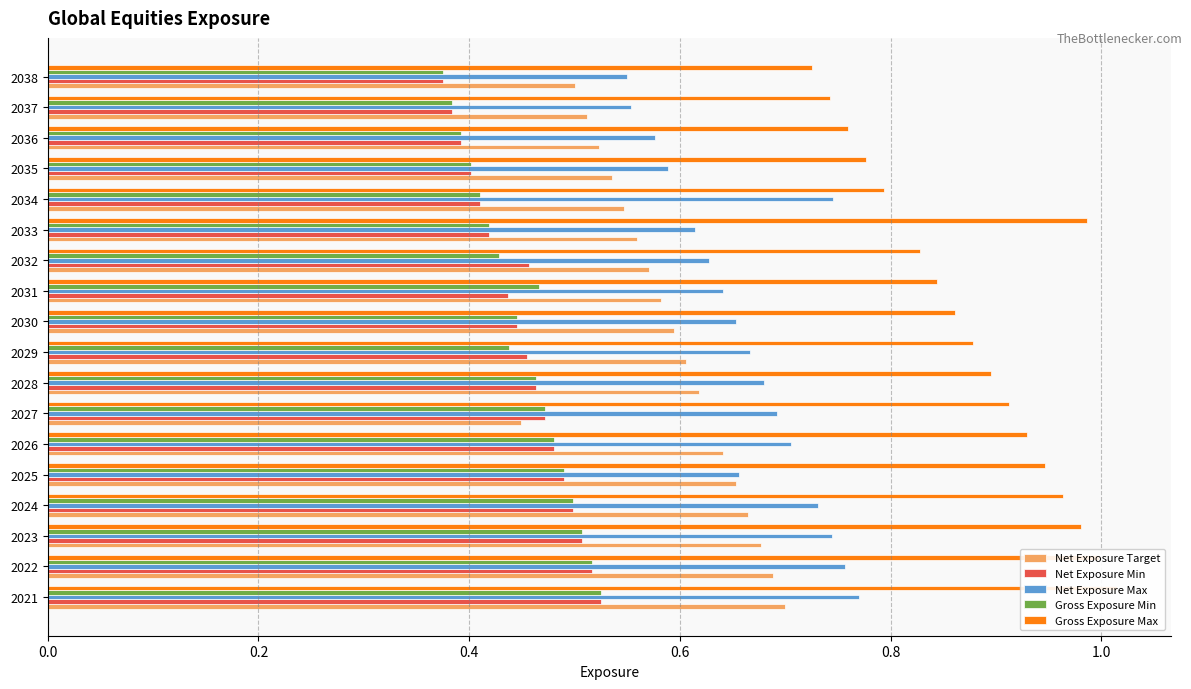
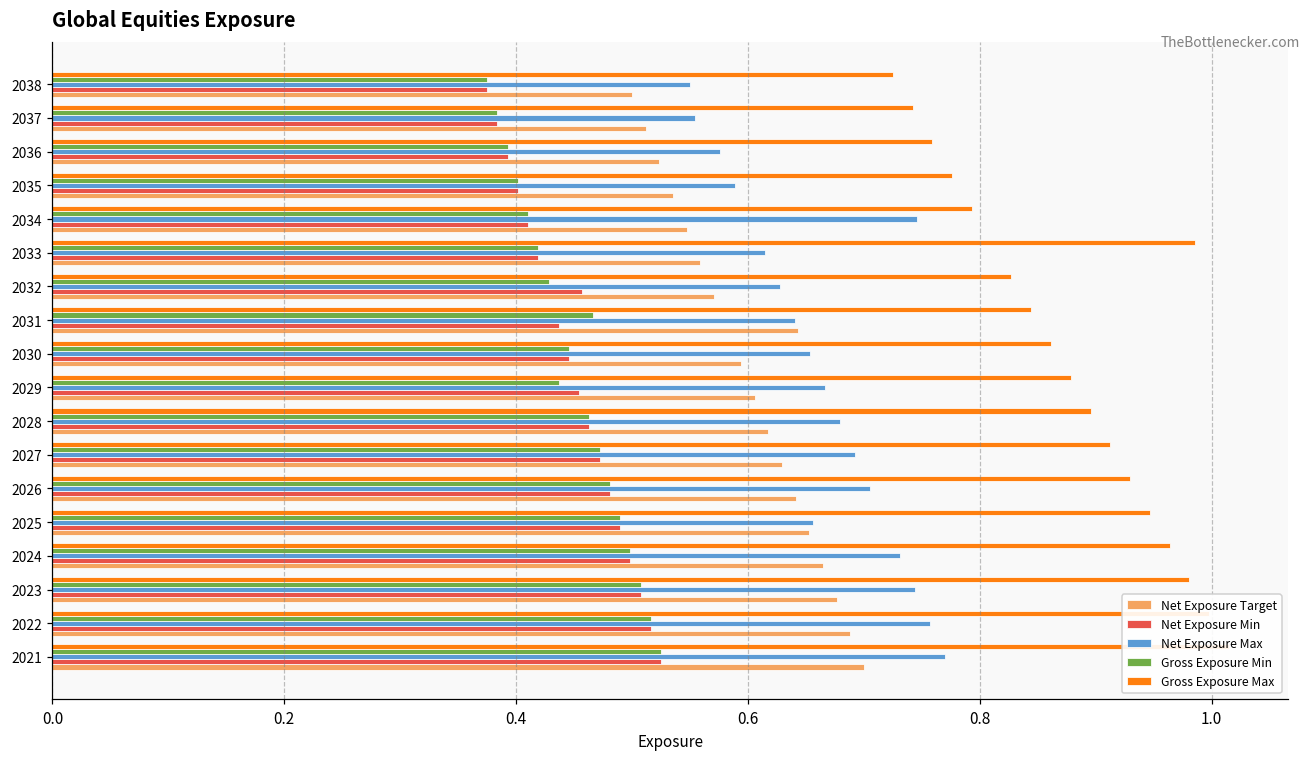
  {
    "Net Exposure Target": {
      "2038": 0.500,
      "2037": 0.512,
      "2036": 0.524,
      "2035": 0.535,
      "2034": 0.547,
      "2033": 0.559,
      "2032": 0.571,
-     "2031": 0.582,
+     "2031": 0.643,
      "2030": 0.594,
      "2029": 0.606,
      "2028": 0.618,
-     "2027": 0.449,
+     "2027": 0.629,
      "2026": 0.641,
      "2025": 0.653,
      "2024": 0.665,
      "2023": 0.676,
      "2022": 0.688,
      "2021": 0.700
    },
    "Net Exposure Min": {
      "2038": 0.375,
      "2037": 0.384,
      "2036": 0.393,
      "2035": 0.401,
      "2034": 0.410,
      "2033": 0.419,
      "2032": 0.457,
      "2031": 0.437,
      "2030": 0.446,
      "2029": 0.454,
      "2028": 0.463,
      "2027": 0.472,
      "2026": 0.481,
      "2025": 0.490,
      "2024": 0.499,
      "2023": 0.507,
      "2022": 0.516,
      "2021": 0.525
    },
    "Net Exposure Max": {
      "2038": 0.550,
      "2037": 0.554,
      "2036": 0.576,
      "2035": 0.589,
      "2034": 0.746,
      "2033": 0.615,
      "2032": 0.628,
      "2031": 0.641,
      "2030": 0.654,
      "2029": 0.666,
      "2028": 0.679,
      "2027": 0.692,
      "2026": 0.705,
      "2025": 0.656,
      "2024": 0.731,
      "2023": 0.744,
      "2022": 0.757,
      "2021": 0.770
    },
    "Gross Exposure Min": {
      "2038": 0.375,
      "2037": 0.384,
      "2036": 0.393,
      "2035": 0.401,
      "2034": 0.410,
      "2033": 0.419,
      "2032": 0.428,
      "2031": 0.466,
      "2030": 0.446,
      "2029": 0.437,
      "2028": 0.463,
      "2027": 0.472,
      "2026": 0.481,
      "2025": 0.490,
      "2024": 0.499,
      "2023": 0.507,
      "2022": 0.516,
      "2021": 0.525
    },
    "Gross Exposure Max": {
      "2038": 0.725,
      "2037": 0.742,
      "2036": 0.759,
      "2035": 0.776,
      "2034": 0.793,
      "2033": 0.986,
      "2032": 0.827,
      "2031": 0.844,
      "2030": 0.861,
      "2029": 0.879,
      "2028": 0.896,
      "2027": 0.913,
      "2026": 0.930,
      "2025": 0.947,
      "2024": 0.964,
      "2023": 0.981
    }
  }
